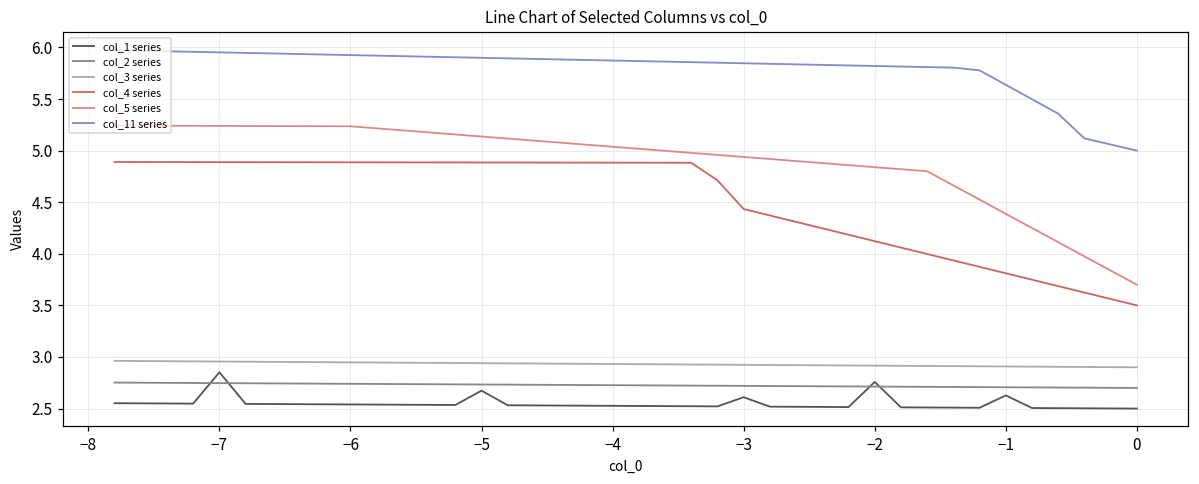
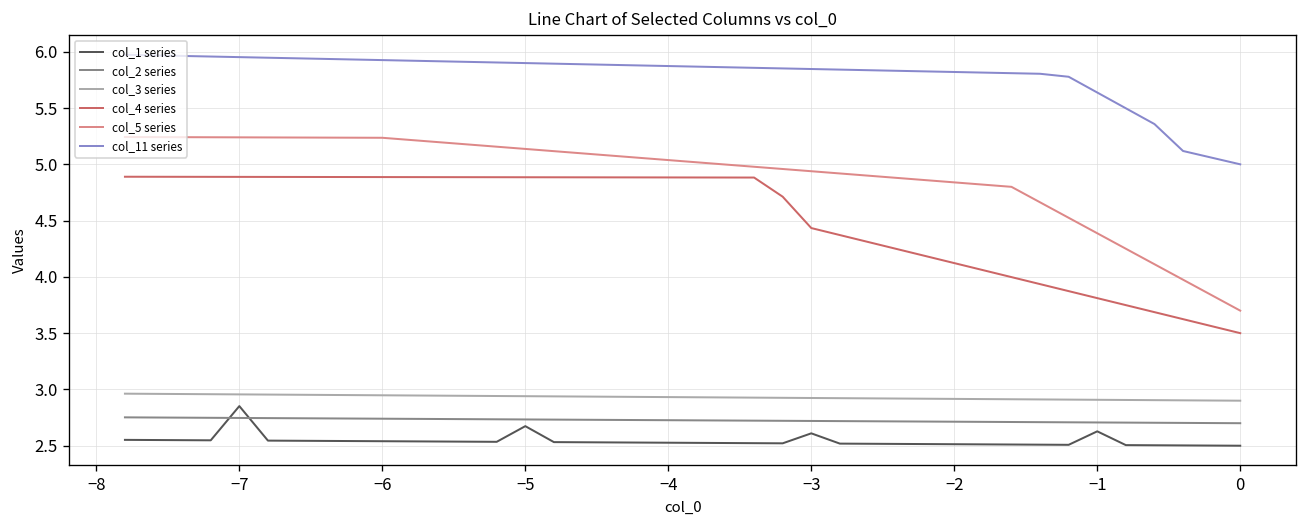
  {
    "col_1 series": {
      "−7": 2.9,
      "−6": 2.5,
      "−5": 2.7,
      "−4": 2.5,
      "−3": 2.6,
-     "−2": 2.8,
+     "−2": 2.5,
      "−1": 2.6,
      "0": 2.5
    }
  }
